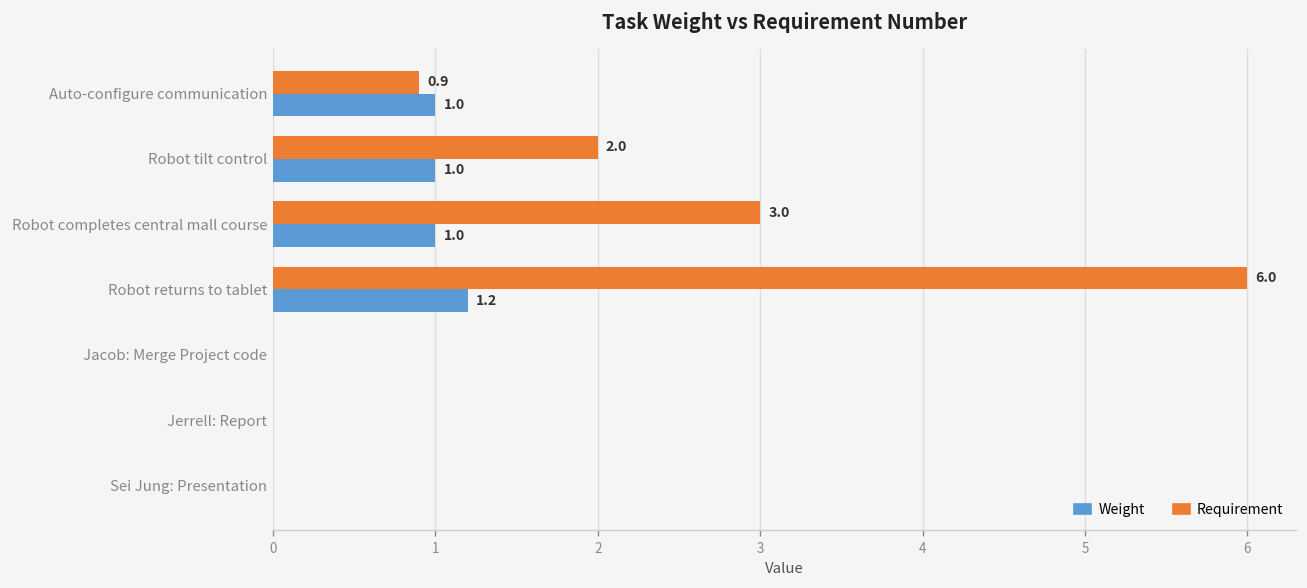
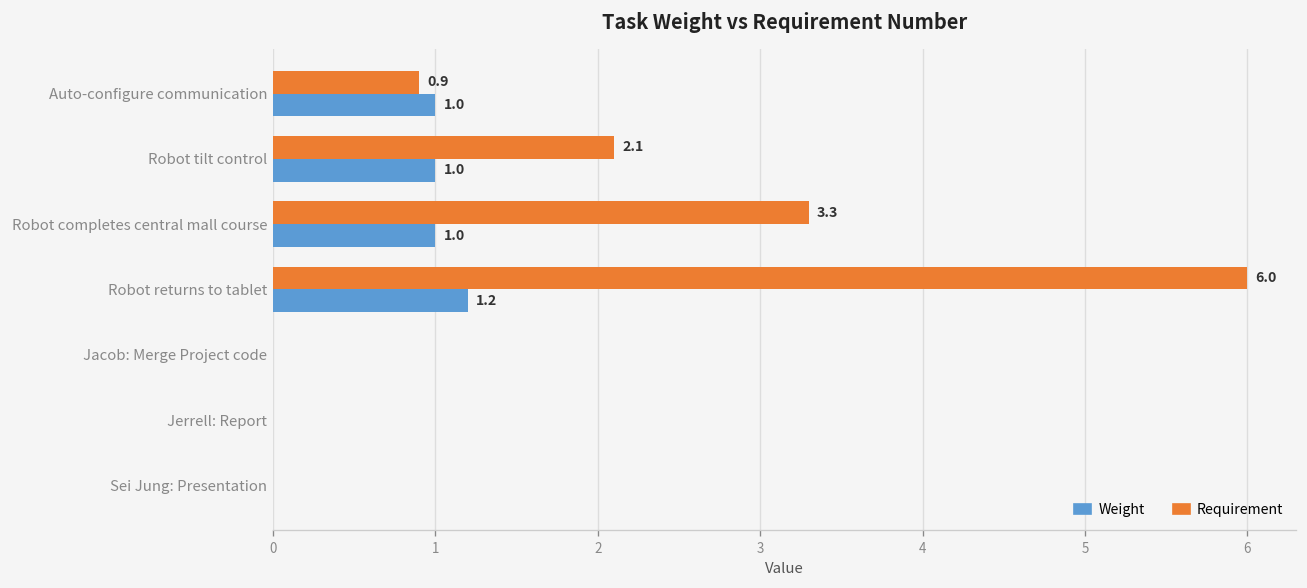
  {
    "Weight": {
      "Auto-configure communication": 1.0,
      "Robot tilt control": 1.0,
      "Robot completes central mall course": 1.0,
      "Robot returns to tablet": 1.2
    },
    "Requirement": {
      "Auto-configure communication": 0.9,
-     "Robot tilt control": 2.0,
-     "Robot completes central mall course": 3.0,
+     "Robot tilt control": 2.1,
+     "Robot completes central mall course": 3.3,
      "Robot returns to tablet": 6.0
    }
  }
